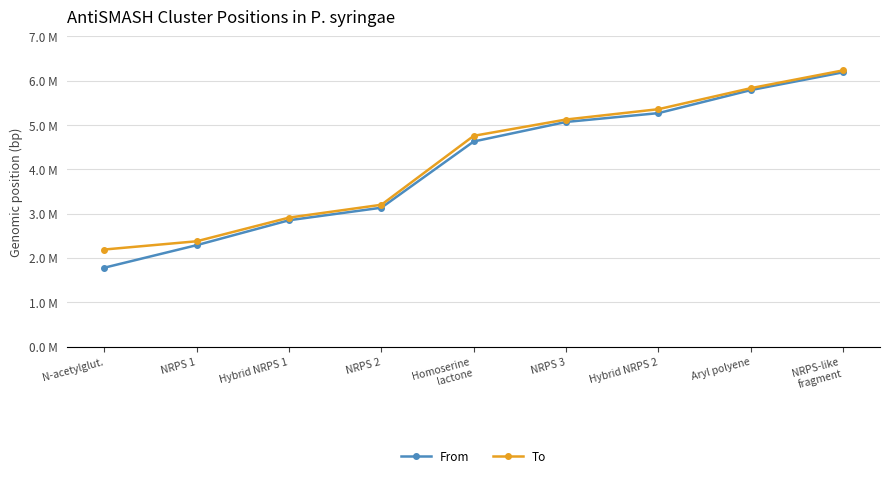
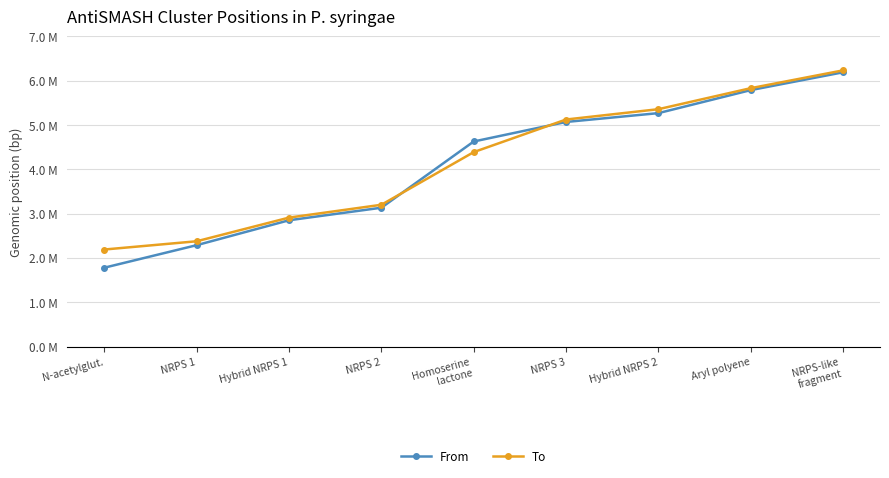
  {
    "From": {
      "N-acetylglut.": 1800000,
      "NRPS 1": 2300000,
      "Hybrid NRPS 1": 2900000,
      "NRPS 2": 3100000,
      "Homoserine lactone": 4600000,
      "Hybrid NRPS 2": 5300000
    },
    "To": {
      "N-acetylglut.": 2200000,
      "NRPS 1": 2400000,
      "Hybrid NRPS 1": 2900000,
      "NRPS 2": 3200000,
-     "Homoserine lactone": 4800000,
+     "Homoserine lactone": 4400000,
      "Hybrid NRPS 2": 5400000
    }
  }
